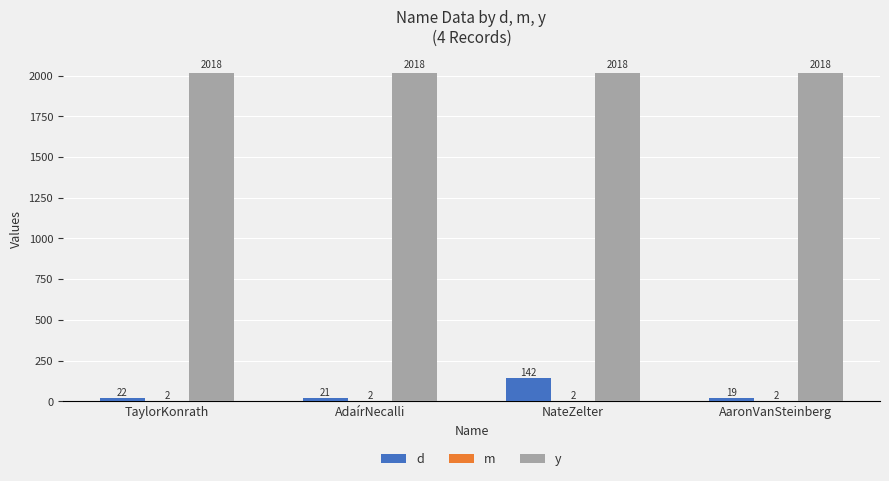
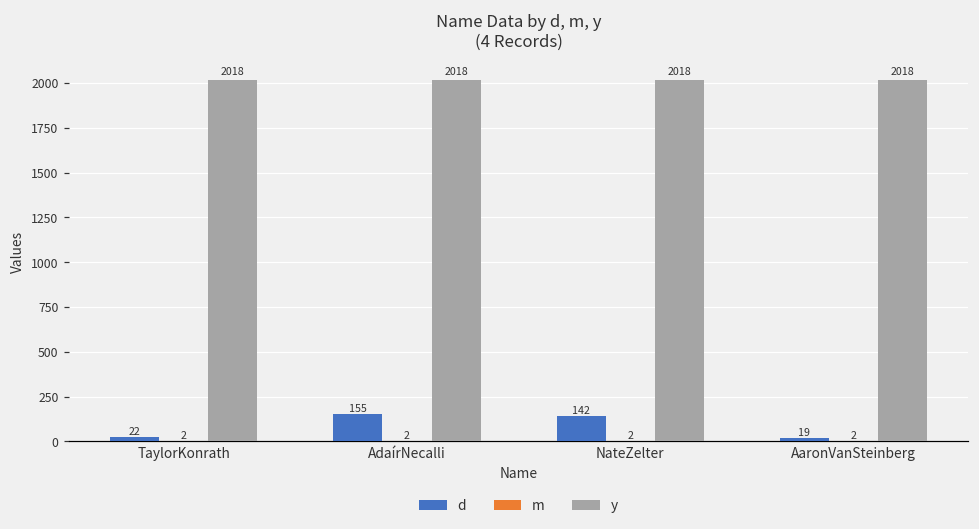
  {
    "d": {
      "TaylorKonrath": 22,
-     "AdaírNecalli": 21,
+     "AdaírNecalli": 155,
      "NateZelter": 142,
      "AaronVanSteinberg": 19
    },
    "m": {
      "TaylorKonrath": 2,
      "AdaírNecalli": 2,
      "NateZelter": 2,
      "AaronVanSteinberg": 2
    },
    "y": {
      "TaylorKonrath": 2018,
      "AdaírNecalli": 2018,
      "NateZelter": 2018,
      "AaronVanSteinberg": 2018
    }
  }
